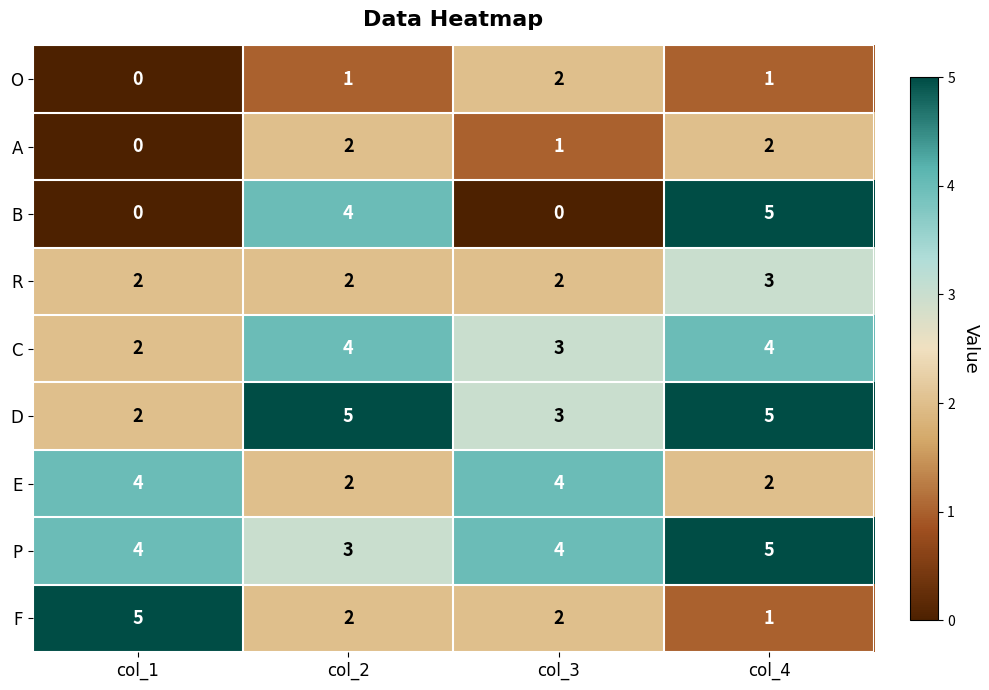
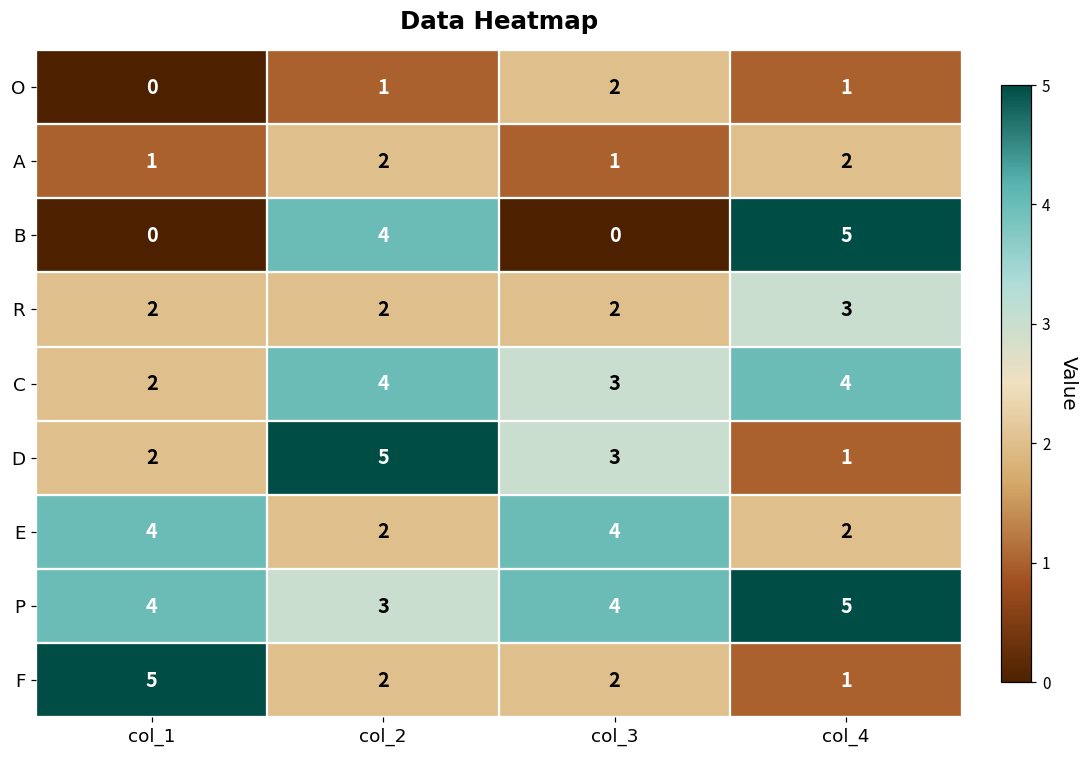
  {
    "O": {
      "col_1": 0,
      "col_2": 1,
      "col_3": 2,
      "col_4": 1
    },
    "A": {
-     "col_1": 0,
+     "col_1": 1,
      "col_2": 2,
      "col_3": 1,
      "col_4": 2
    },
    "B": {
      "col_1": 0,
      "col_2": 4,
      "col_3": 0,
      "col_4": 5
    },
    "R": {
      "col_1": 2,
      "col_2": 2,
      "col_3": 2,
      "col_4": 3
    },
    "C": {
      "col_1": 2,
      "col_2": 4,
      "col_3": 3,
      "col_4": 4
    },
    "D": {
      "col_1": 2,
      "col_2": 5,
      "col_3": 3,
-     "col_4": 5
+     "col_4": 1
    },
    "E": {
      "col_1": 4,
      "col_2": 2,
      "col_3": 4,
      "col_4": 2
    },
    "P": {
      "col_1": 4,
      "col_2": 3,
      "col_3": 4,
      "col_4": 5
    },
    "F": {
      "col_1": 5,
      "col_2": 2,
      "col_3": 2,
      "col_4": 1
    }
  }
